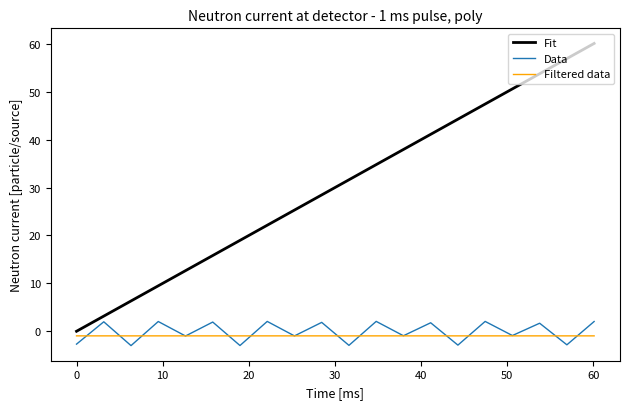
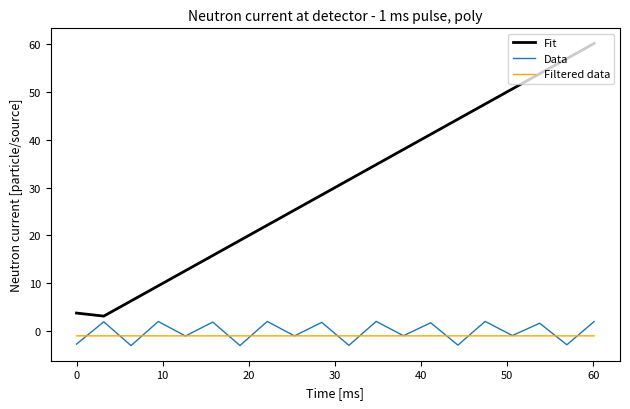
  {
    "Fit": {
-     "0": 0
+     "0": 4
    },
    "Data": {
      "0": -3
    },
    "Filtered data": {
      "0": -1
    }
  }
